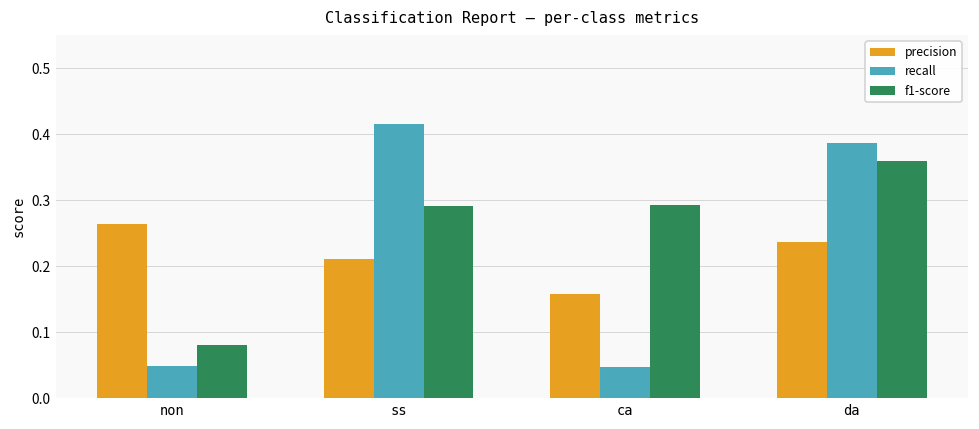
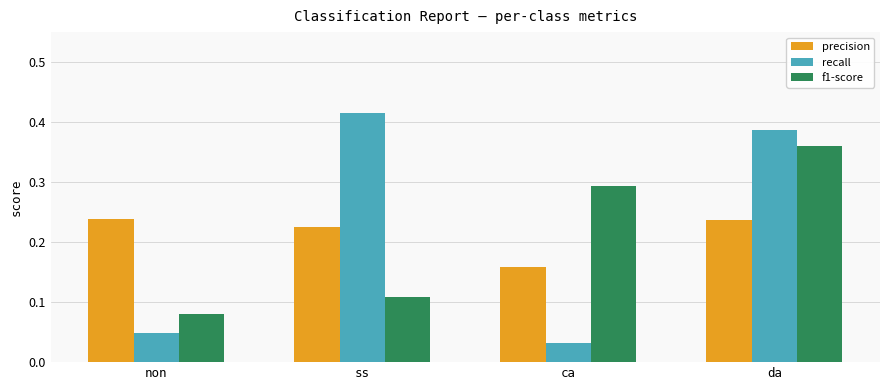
  {
    "precision": {
-     "non": 0.26,
-     "ss": 0.21,
+     "non": 0.24,
+     "ss": 0.22,
      "ca": 0.16,
      "da": 0.24
    },
    "recall": {
      "non": 0.05,
      "ss": 0.42,
-     "ca": 0.05,
+     "ca": 0.03,
      "da": 0.39
    },
    "f1-score": {
      "non": 0.08,
-     "ss": 0.29,
+     "ss": 0.11,
      "ca": 0.29,
      "da": 0.36
    }
  }
